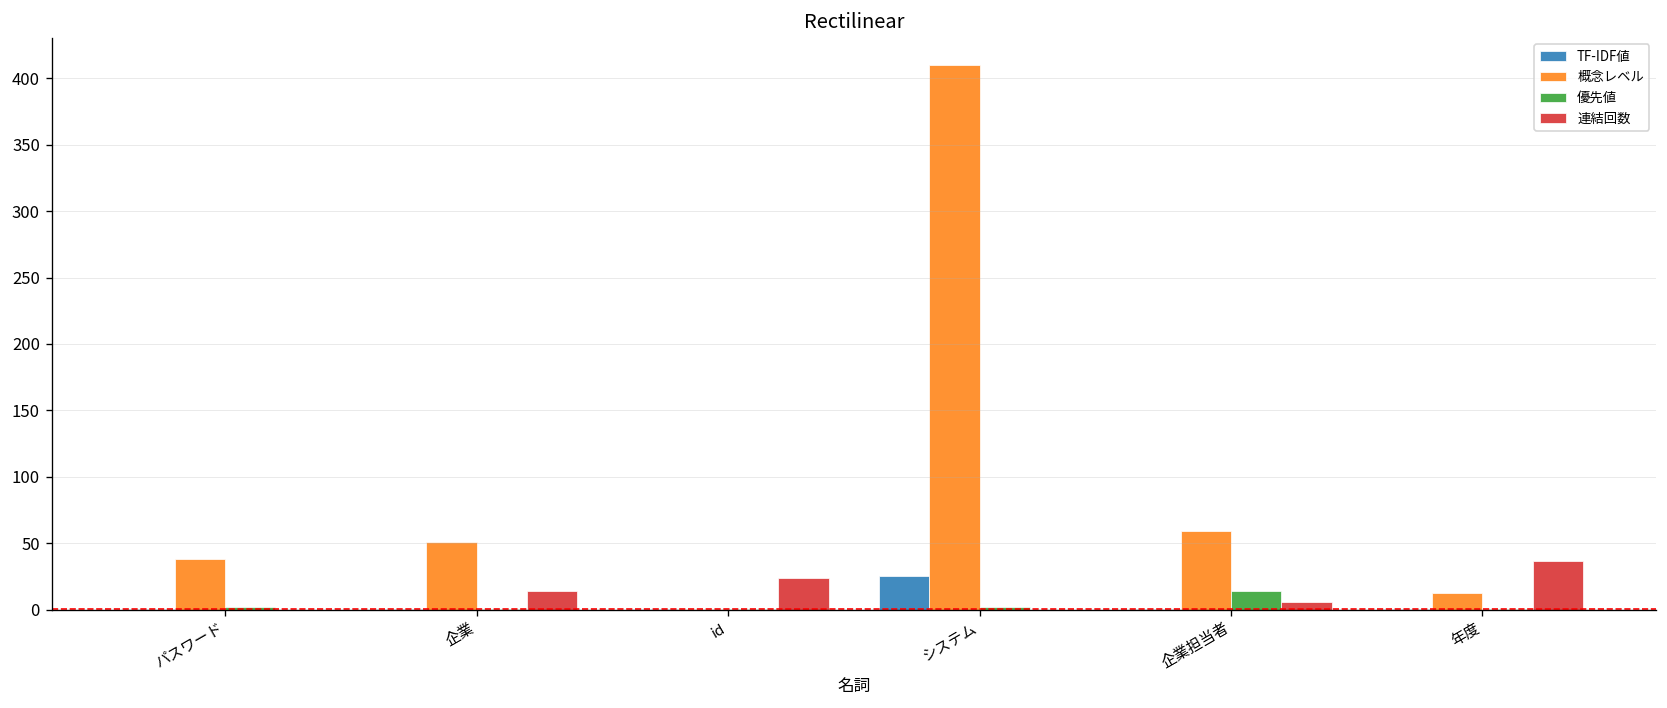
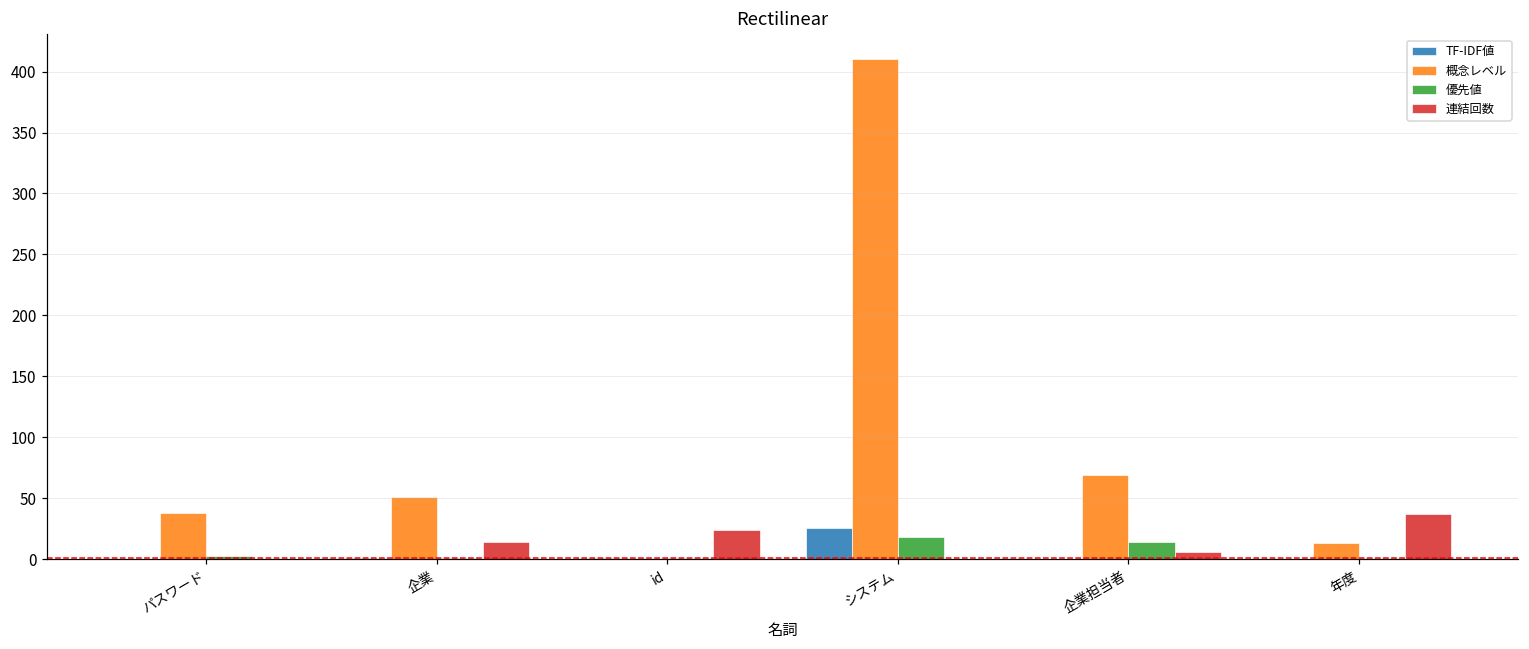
  {
    "TF-IDF値": {
      "システム": 25
    },
    "概念レベル": {
      "パスワード": 38,
      "企業": 51,
      "システム": 410,
-     "企業担当者": 59,
+     "企業担当者": 69,
      "年度": 13
    },
    "優先値": {
-     "システム": 2,
+     "システム": 18,
      "企業担当者": 14
    },
    "連結回数": {
      "パスワード": 0,
      "企業": 14,
      "id": 24,
      "システム": 0,
      "企業担当者": 6,
      "年度": 37
    }
  }
